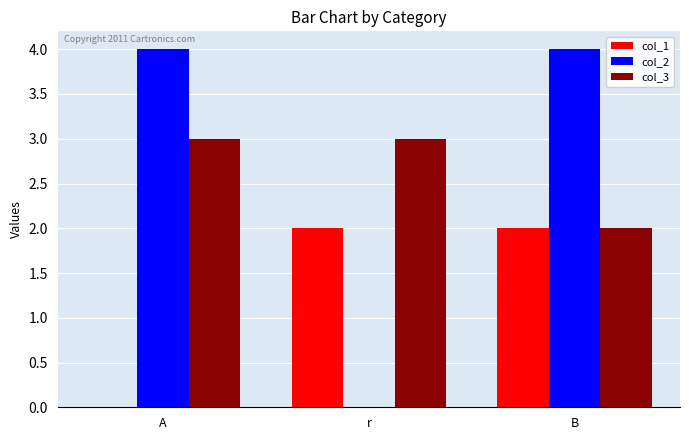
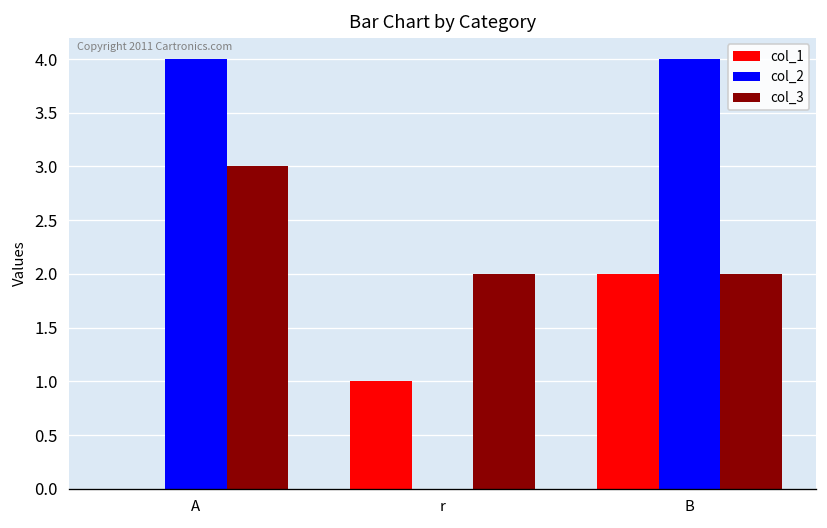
  {
    "col_1": {
      "A": 0,
-     "r": 2,
+     "r": 1,
      "B": 2
    },
    "col_2": {
      "r": 0,
      "B": 4
    },
    "col_3": {
      "A": 3,
-     "r": 3,
+     "r": 2,
      "B": 2
    }
  }
